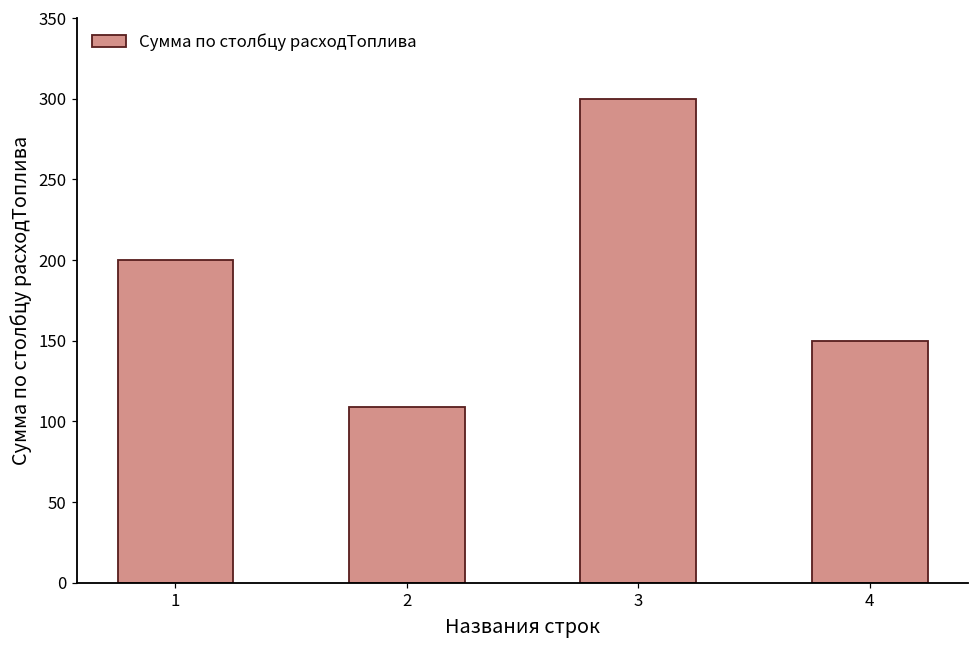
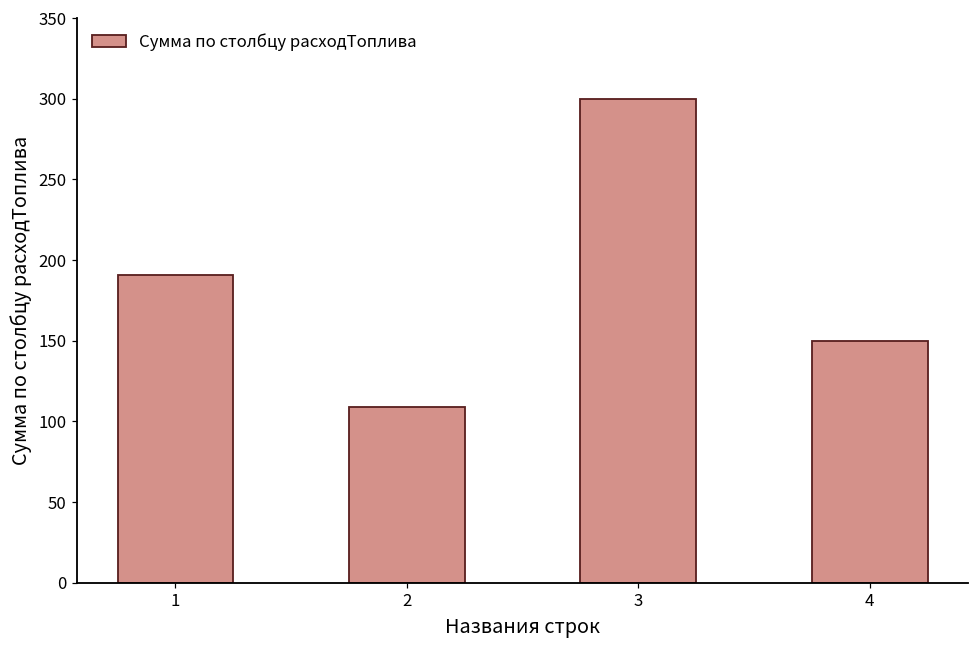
  {
-   "1": 200,
+   "1": 191,
    "2": 109,
    "3": 300,
    "4": 150
  }
